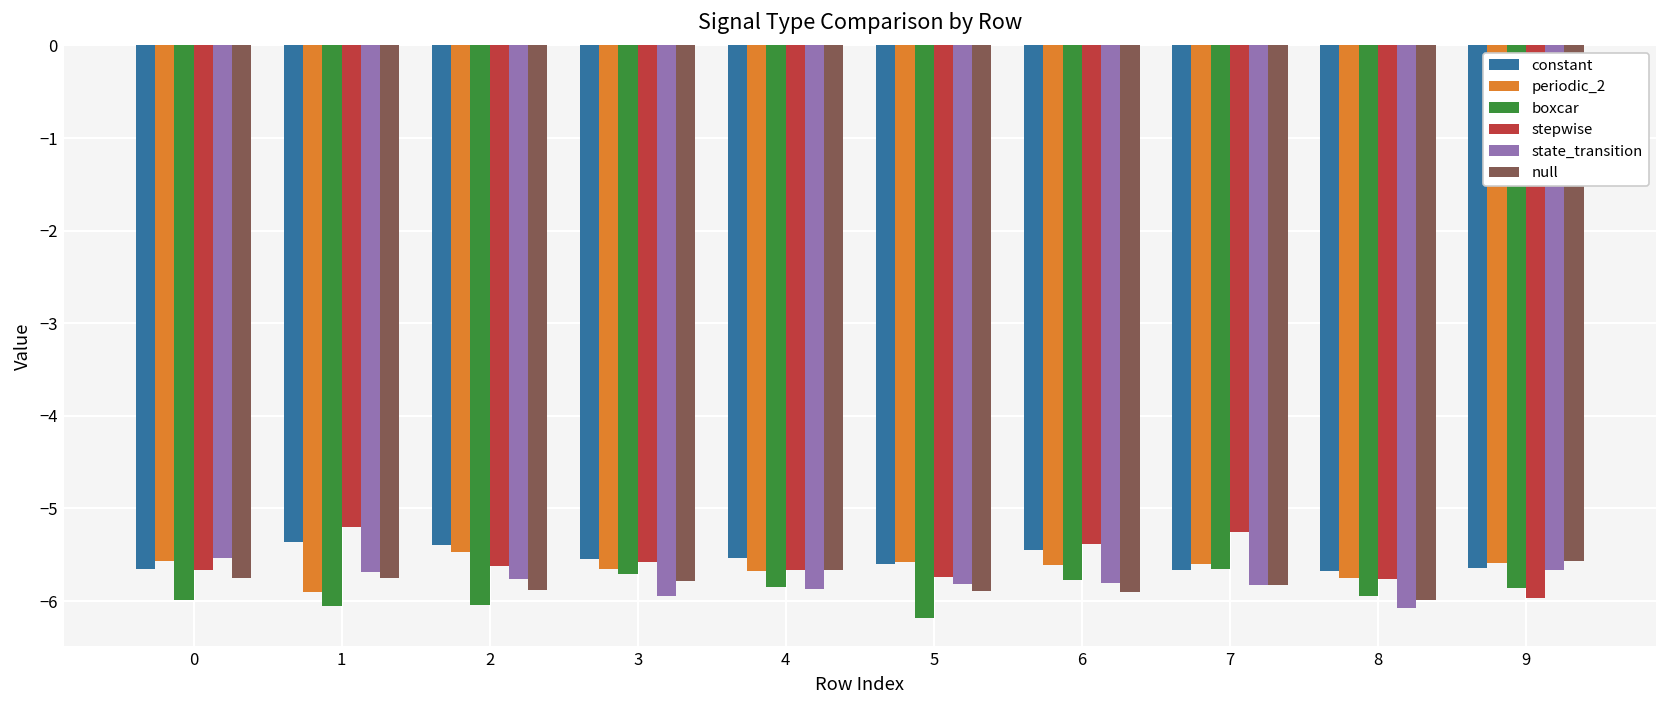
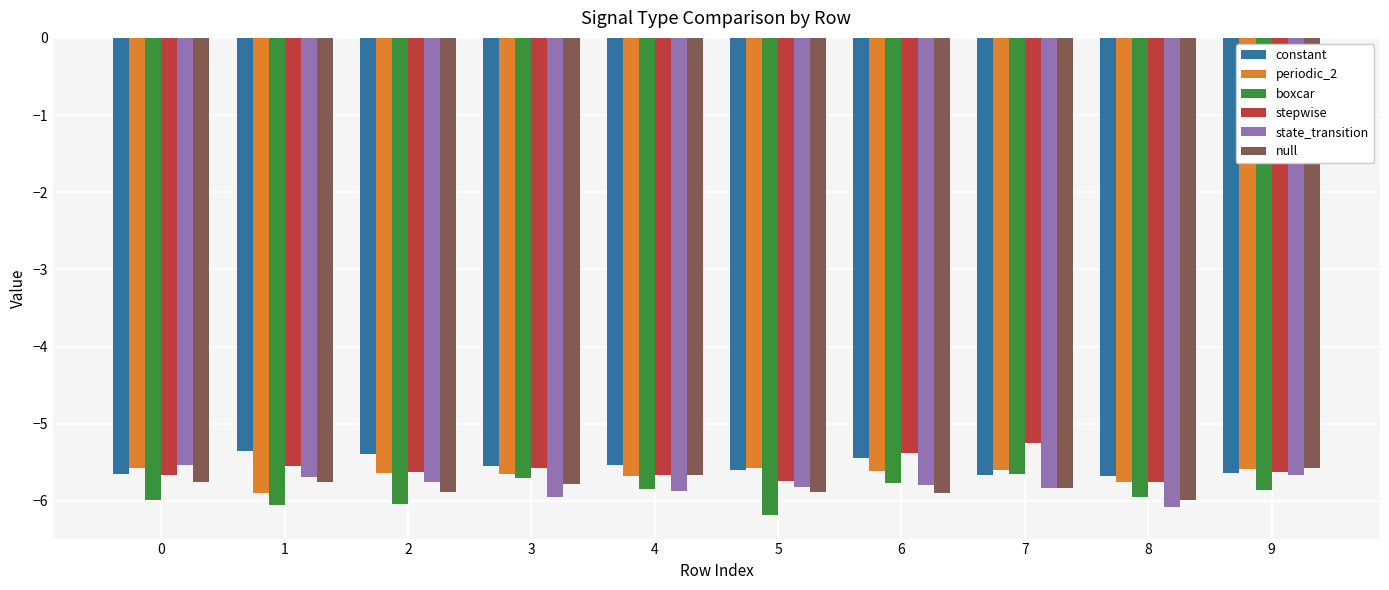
  {
    "constant": {
      "0": -5.7,
      "1": -5.4,
      "2": -5.4,
      "3": -5.6,
      "4": -5.5,
      "5": -5.6,
      "6": -5.5,
      "7": -5.7,
      "8": -5.7,
      "9": -5.6
    },
    "periodic_2": {
      "0": -5.6,
      "1": -5.9,
-     "2": -5.5,
+     "2": -5.6,
      "3": -5.7,
      "4": -5.7,
      "5": -5.6,
      "6": -5.6,
      "7": -5.6,
      "8": -5.8,
      "9": -5.6
    },
    "boxcar": {
      "0": -6.0,
      "1": -6.1,
      "2": -6.0,
      "3": -5.7,
      "4": -5.9,
      "5": -6.2,
      "6": -5.8,
      "7": -5.7,
      "8": -6.0,
      "9": -5.9
    },
    "stepwise": {
      "0": -5.7,
-     "1": -5.2,
+     "1": -5.6,
      "2": -5.6,
      "3": -5.6,
      "4": -5.7,
      "5": -5.7,
      "6": -5.4,
      "7": -5.3,
      "8": -5.8,
-     "9": -6.0
+     "9": -5.6
    },
    "state_transition": {
      "0": -5.5,
      "1": -5.7,
      "2": -5.8,
      "3": -6.0,
      "4": -5.9,
      "5": -5.8,
      "6": -5.8,
      "7": -5.8,
      "8": -6.1,
      "9": -5.7
    },
    "null": {
      "0": -5.8,
      "1": -5.8,
      "2": -5.9,
      "3": -5.8,
      "4": -5.7,
      "5": -5.9,
      "6": -5.9,
      "7": -5.8,
      "8": -6.0,
      "9": -5.6
    }
  }
